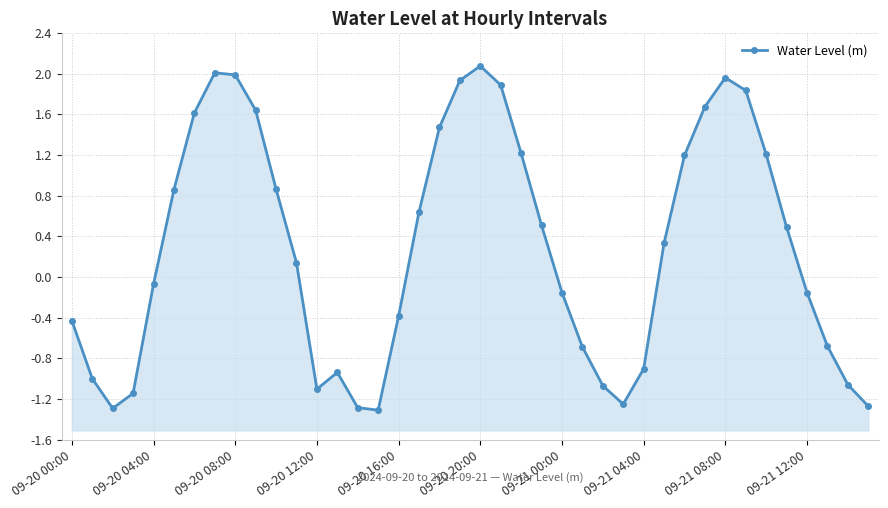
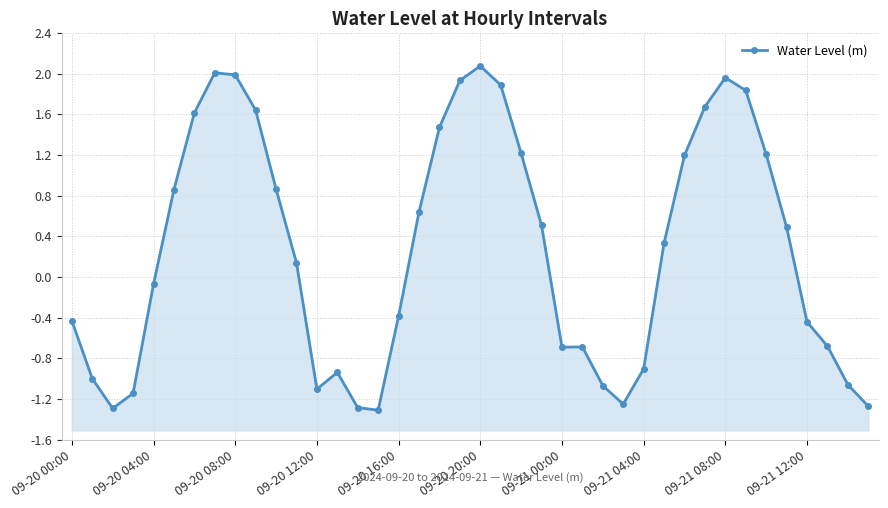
  {
    "09-20 00:00": -0.43,
    "09-20 04:00": -0.07,
    "09-20 08:00": 1.99,
    "09-20 12:00": -1.10,
    "09-20 16:00": -0.39,
    "09-20 20:00": 2.08,
-   "09-21 00:00": -0.15,
+   "09-21 00:00": -0.69,
    "09-21 04:00": -0.90,
    "09-21 08:00": 1.96,
-   "09-21 12:00": -0.15
+   "09-21 12:00": -0.44
  }
